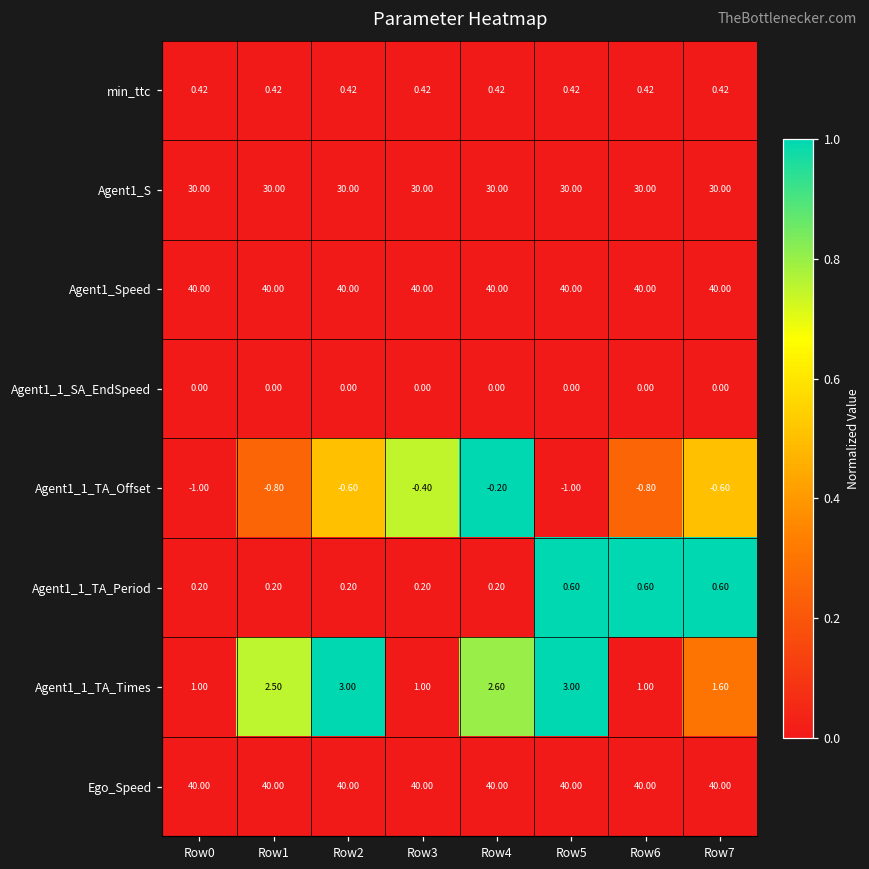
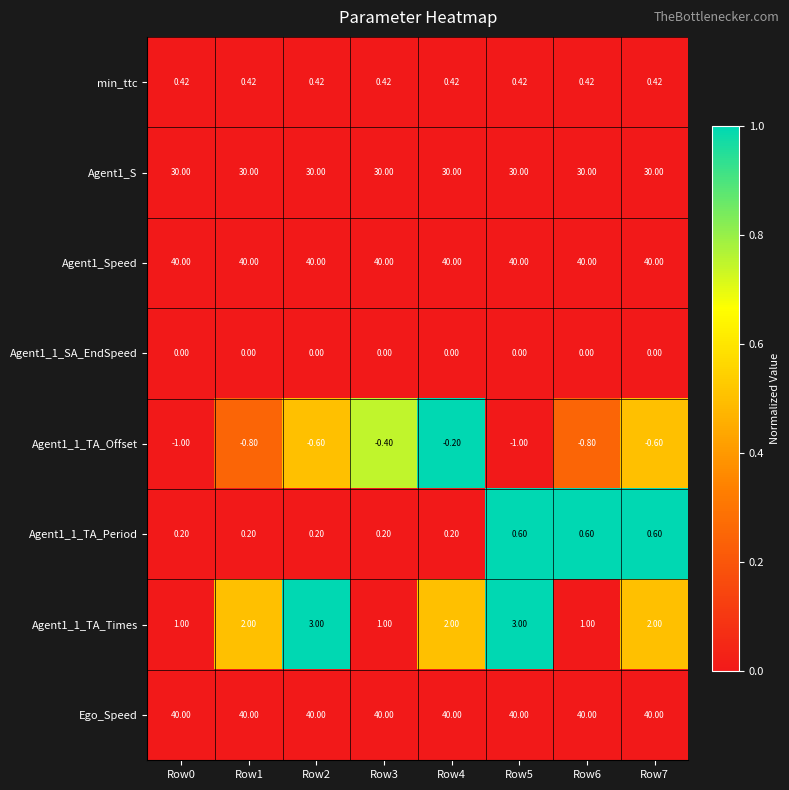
  {
    "min_ttc": {
      "Row0": 0.42,
      "Row1": 0.42,
      "Row2": 0.42,
      "Row3": 0.42,
      "Row4": 0.42,
      "Row5": 0.42,
      "Row6": 0.42,
      "Row7": 0.42
    },
    "Agent1_S": {
      "Row0": 30.00,
      "Row1": 30.00,
      "Row2": 30.00,
      "Row3": 30.00,
      "Row4": 30.00,
      "Row5": 30.00,
      "Row6": 30.00,
      "Row7": 30.00
    },
    "Agent1_Speed": {
      "Row0": 40.00,
      "Row1": 40.00,
      "Row2": 40.00,
      "Row3": 40.00,
      "Row4": 40.00,
      "Row5": 40.00,
      "Row6": 40.00,
      "Row7": 40.00
    },
    "Agent1_1_SA_EndSpeed": {
      "Row0": 0.00,
      "Row1": 0.00,
      "Row2": 0.00,
      "Row3": 0.00,
      "Row4": 0.00,
      "Row5": 0.00,
      "Row6": 0.00,
      "Row7": 0.00
    },
    "Agent1_1_TA_Offset": {
      "Row0": -1.00,
      "Row1": -0.80,
      "Row2": -0.60,
      "Row3": -0.40,
      "Row4": -0.20,
      "Row5": -1.00,
      "Row6": -0.80,
      "Row7": -0.60
    },
    "Agent1_1_TA_Period": {
      "Row0": 0.20,
      "Row1": 0.20,
      "Row2": 0.20,
      "Row3": 0.20,
      "Row4": 0.20,
      "Row5": 0.60,
      "Row6": 0.60,
      "Row7": 0.60
    },
    "Agent1_1_TA_Times": {
      "Row0": 1.00,
-     "Row1": 2.50,
+     "Row1": 2.00,
      "Row2": 3.00,
      "Row3": 1.00,
-     "Row4": 2.60,
+     "Row4": 2.00,
      "Row5": 3.00,
      "Row6": 1.00,
-     "Row7": 1.60
+     "Row7": 2.00
    },
    "Ego_Speed": {
      "Row0": 40.00,
      "Row1": 40.00,
      "Row2": 40.00,
      "Row3": 40.00,
      "Row4": 40.00,
      "Row5": 40.00,
      "Row6": 40.00,
      "Row7": 40.00
    }
  }
